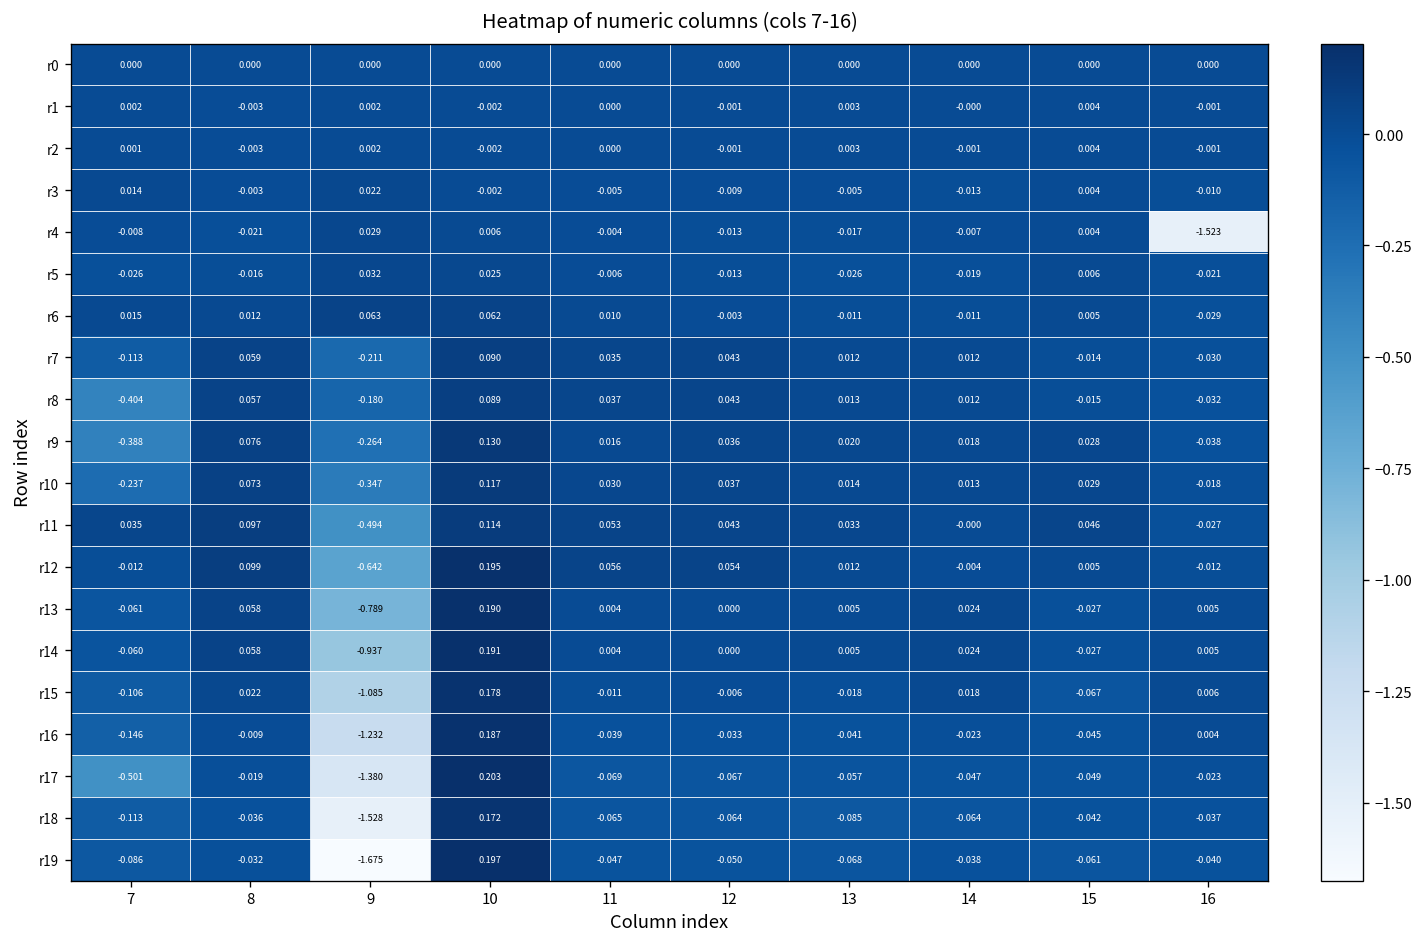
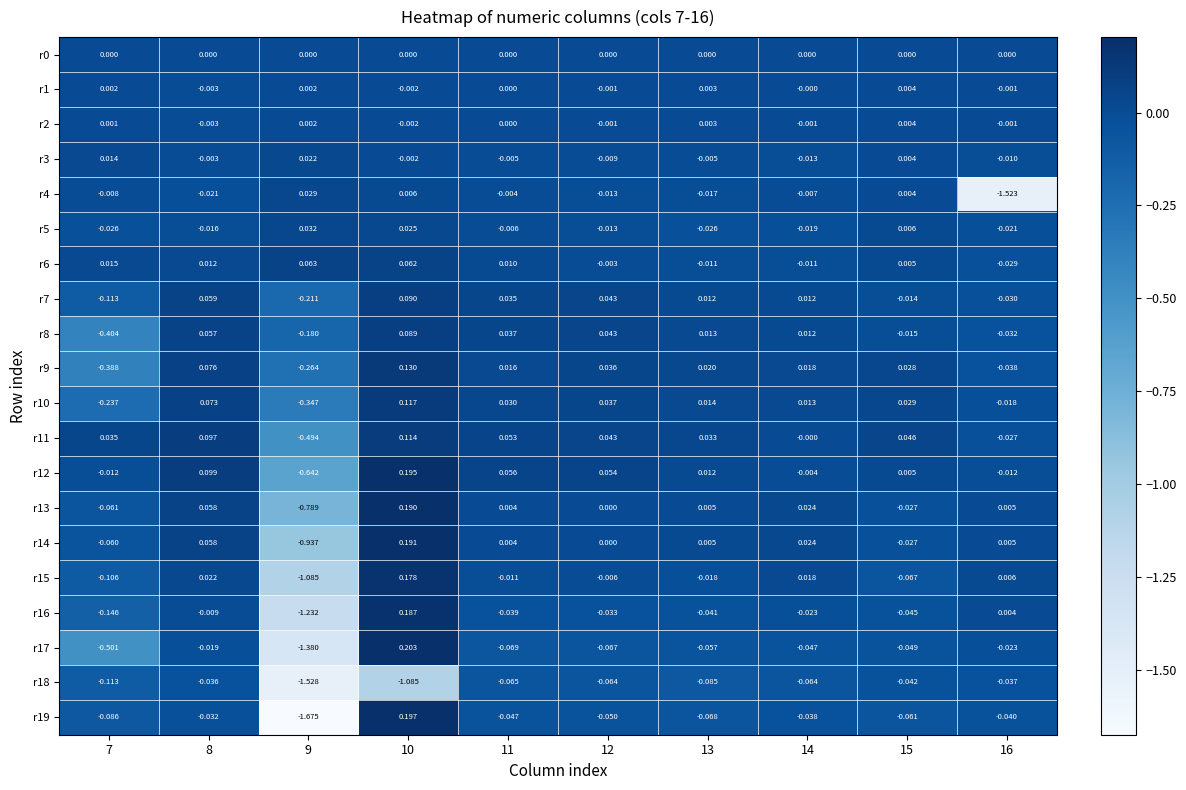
  {
    "r0": {
      "7": 0.000,
      "8": 0.000,
      "9": 0.000,
      "10": 0.000,
      "11": 0.000,
      "12": 0.000,
      "13": 0.000,
      "14": 0.000,
      "15": 0.000,
      "16": 0.000
    },
    "r1": {
      "7": 0.002,
      "8": -0.003,
      "9": 0.002,
      "10": -0.002,
      "11": 0.000,
      "12": -0.001,
      "13": 0.003,
      "14": -0.000,
      "15": 0.004,
      "16": -0.001
    },
    "r2": {
      "7": 0.001,
      "8": -0.003,
      "9": 0.002,
      "10": -0.002,
      "11": 0.000,
      "12": -0.001,
      "13": 0.003,
      "14": -0.001,
      "15": 0.004,
      "16": -0.001
    },
    "r3": {
      "7": 0.014,
      "8": -0.003,
      "9": 0.022,
      "10": -0.002,
      "11": -0.005,
      "12": -0.009,
      "13": -0.005,
      "14": -0.013,
      "15": 0.004,
      "16": -0.010
    },
    "r4": {
      "7": -0.008,
      "8": -0.021,
      "9": 0.029,
      "10": 0.006,
      "11": -0.004,
      "12": -0.013,
      "13": -0.017,
      "14": -0.007,
      "15": 0.004,
      "16": -1.523
    },
    "r5": {
      "7": -0.026,
      "8": -0.016,
      "9": 0.032,
      "10": 0.025,
      "11": -0.006,
      "12": -0.013,
      "13": -0.026,
      "14": -0.019,
      "15": 0.006,
      "16": -0.021
    },
    "r6": {
      "7": 0.015,
      "8": 0.012,
      "9": 0.063,
      "10": 0.062,
      "11": 0.010,
      "12": -0.003,
      "13": -0.011,
      "14": -0.011,
      "15": 0.005,
      "16": -0.029
    },
    "r7": {
      "7": -0.113,
      "8": 0.059,
      "9": -0.211,
      "10": 0.090,
      "11": 0.035,
      "12": 0.043,
      "13": 0.012,
      "14": 0.012,
      "15": -0.014,
      "16": -0.030
    },
    "r8": {
      "7": -0.404,
      "8": 0.057,
      "9": -0.180,
      "10": 0.089,
      "11": 0.037,
      "12": 0.043,
      "13": 0.013,
      "14": 0.012,
      "15": -0.015,
      "16": -0.032
    },
    "r9": {
      "7": -0.388,
      "8": 0.076,
      "9": -0.264,
      "10": 0.130,
      "11": 0.016,
      "12": 0.036,
      "13": 0.020,
      "14": 0.018,
      "15": 0.028,
      "16": -0.038
    },
    "r10": {
      "7": -0.237,
      "8": 0.073,
      "9": -0.347,
      "10": 0.117,
      "11": 0.030,
      "12": 0.037,
      "13": 0.014,
      "14": 0.013,
      "15": 0.029,
      "16": -0.018
    },
    "r11": {
      "7": 0.035,
      "8": 0.097,
      "9": -0.494,
      "10": 0.114,
      "11": 0.053,
      "12": 0.043,
      "13": 0.033,
      "14": -0.000,
      "15": 0.046,
      "16": -0.027
    },
    "r12": {
      "7": -0.012,
      "8": 0.099,
      "9": -0.642,
      "10": 0.195,
      "11": 0.056,
      "12": 0.054,
      "13": 0.012,
      "14": -0.004,
      "15": 0.005,
      "16": -0.012
    },
    "r13": {
      "7": -0.061,
      "8": 0.058,
      "9": -0.789,
      "10": 0.190,
      "11": 0.004,
      "12": 0.000,
      "13": 0.005,
      "14": 0.024,
      "15": -0.027,
      "16": 0.005
    },
    "r14": {
      "7": -0.060,
      "8": 0.058,
      "9": -0.937,
      "10": 0.191,
      "11": 0.004,
      "12": 0.000,
      "13": 0.005,
      "14": 0.024,
      "15": -0.027,
      "16": 0.005
    },
    "r15": {
      "7": -0.106,
      "8": 0.022,
      "9": -1.085,
      "10": 0.178,
      "11": -0.011,
      "12": -0.006,
      "13": -0.018,
      "14": 0.018,
      "15": -0.067,
      "16": 0.006
    },
    "r16": {
      "7": -0.146,
      "8": -0.009,
      "9": -1.232,
      "10": 0.187,
      "11": -0.039,
      "12": -0.033,
      "13": -0.041,
      "14": -0.023,
      "15": -0.045,
      "16": 0.004
    },
    "r17": {
      "7": -0.501,
      "8": -0.019,
      "9": -1.380,
      "10": 0.203,
      "11": -0.069,
      "12": -0.067,
      "13": -0.057,
      "14": -0.047,
      "15": -0.049,
      "16": -0.023
    },
    "r18": {
      "7": -0.113,
      "8": -0.036,
      "9": -1.528,
-     "10": 0.172,
+     "10": -1.085,
      "11": -0.065,
      "12": -0.064,
      "13": -0.085,
      "14": -0.064,
      "15": -0.042,
      "16": -0.037
    },
    "r19": {
      "7": -0.086,
      "8": -0.032,
      "9": -1.675,
      "10": 0.197,
      "11": -0.047,
      "12": -0.050,
      "13": -0.068,
      "14": -0.038,
      "15": -0.061,
      "16": -0.040
    }
  }
